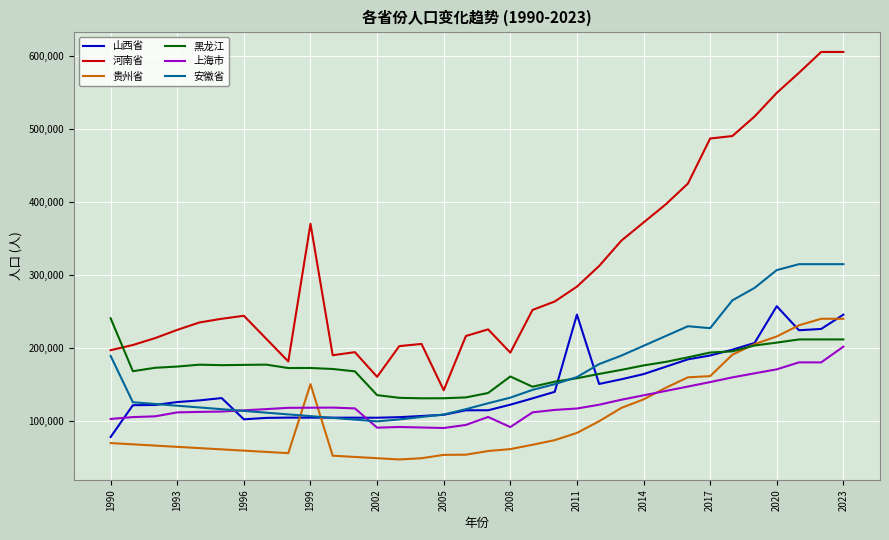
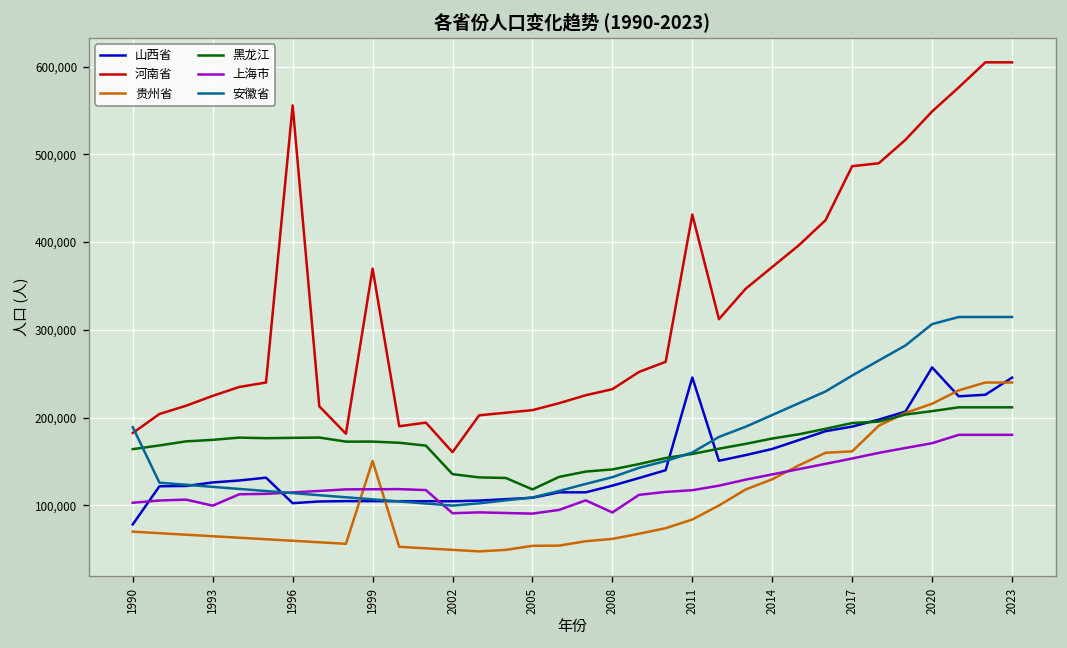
  {
    "山西省": {
      "1990": "80,000",
      "1993": "130,000",
      "1996": "100,000",
      "2002": "100,000",
      "2008": "120,000",
      "2011": "250,000",
      "2014": "160,000",
      "2017": "190,000",
      "2020": "260,000",
      "2023": "250,000"
    },
    "河南省": {
-     "1990": "200,000",
+     "1990": "180,000",
      "1993": "220,000",
-     "1996": "240,000",
+     "1996": "560,000",
      "1999": "370,000",
      "2002": "160,000",
-     "2005": "140,000",
-     "2008": "190,000",
-     "2011": "280,000",
+     "2005": "210,000",
+     "2008": "230,000",
+     "2011": "430,000",
      "2014": "370,000",
      "2017": "490,000",
      "2020": "550,000",
      "2023": "600,000"
    },
    "贵州省": {
      "1990": "70,000",
      "1993": "60,000",
      "1996": "60,000",
      "1999": "150,000",
      "2002": "50,000",
      "2005": "50,000",
      "2008": "60,000",
      "2011": "80,000",
      "2014": "130,000",
      "2017": "160,000",
      "2020": "220,000",
      "2023": "240,000"
    },
    "黑龙江": {
-     "1990": "240,000",
+     "1990": "160,000",
      "1993": "170,000",
      "1996": "180,000",
      "1999": "170,000",
      "2002": "140,000",
-     "2005": "130,000",
-     "2008": "160,000",
+     "2005": "120,000",
+     "2008": "140,000",
      "2014": "180,000",
      "2017": "190,000",
      "2020": "210,000",
      "2023": "210,000"
    },
    "上海市": {
      "1990": "100,000",
-     "1993": "110,000",
+     "1993": "100,000",
      "1999": "120,000",
      "2002": "90,000",
      "2005": "90,000",
      "2008": "90,000",
      "2011": "120,000",
      "2014": "140,000",
      "2017": "150,000",
      "2020": "170,000",
-     "2023": "200,000"
+     "2023": "180,000"
    },
    "安徽省": {
      "1990": "190,000",
      "1993": "120,000",
      "2002": "100,000",
      "2008": "130,000",
      "2014": "200,000",
-     "2017": "230,000",
+     "2017": "250,000",
      "2020": "310,000",
      "2023": "310,000"
    }
  }
